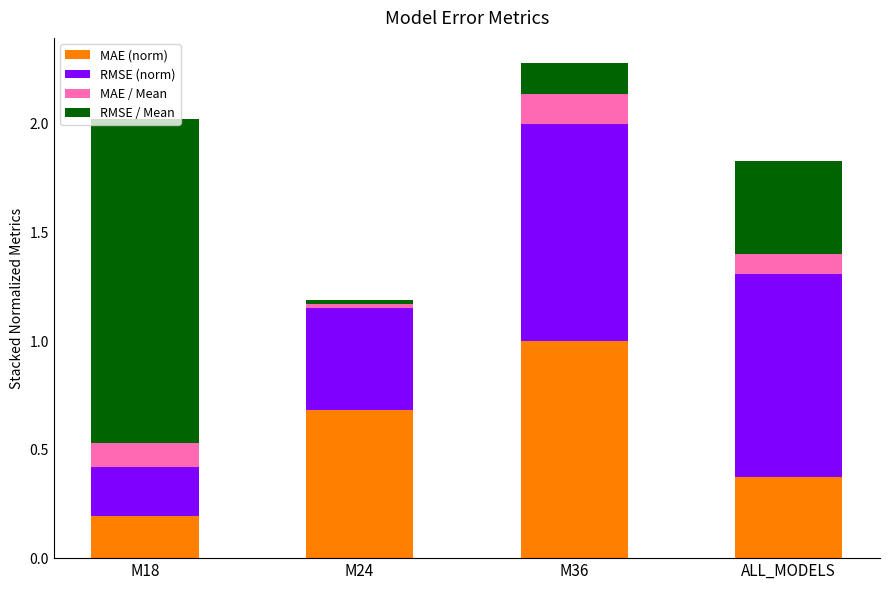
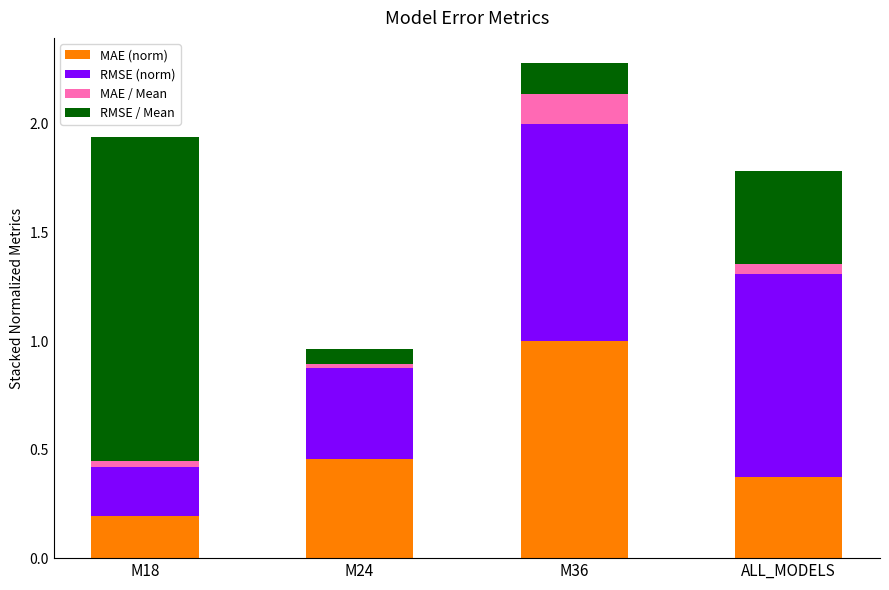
  {
    "MAE (norm)": {
      "M18": 0.19,
-     "M24": 0.68,
+     "M24": 0.46,
      "M36": 1.00,
      "ALL_MODELS": 0.37
    },
    "RMSE (norm)": {
      "M18": 0.23,
-     "M24": 0.47,
+     "M24": 0.42,
      "M36": 1.00,
      "ALL_MODELS": 0.94
    },
    "MAE / Mean": {
-     "M18": 0.11,
+     "M18": 0.03,
      "M24": 0.02,
      "M36": 0.14,
-     "ALL_MODELS": 0.09
+     "ALL_MODELS": 0.05
    },
    "RMSE / Mean": {
-     "M24": 0.02,
+     "M24": 0.07,
      "M36": 0.15,
      "ALL_MODELS": 0.43
    }
  }
